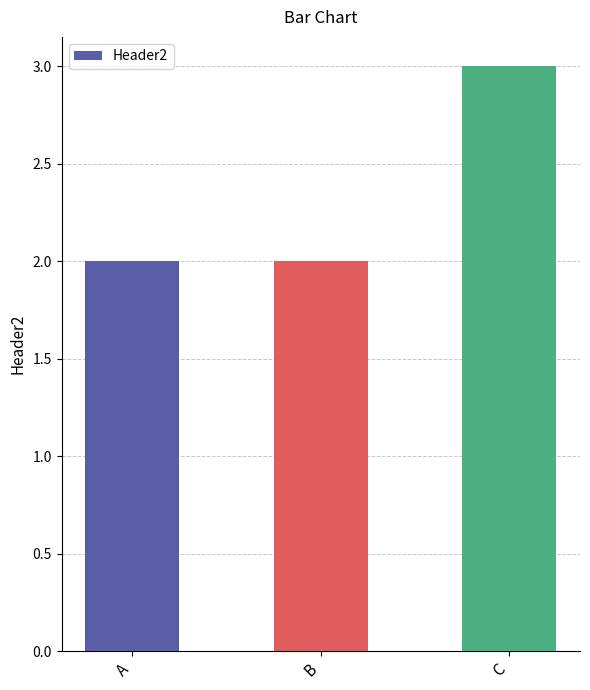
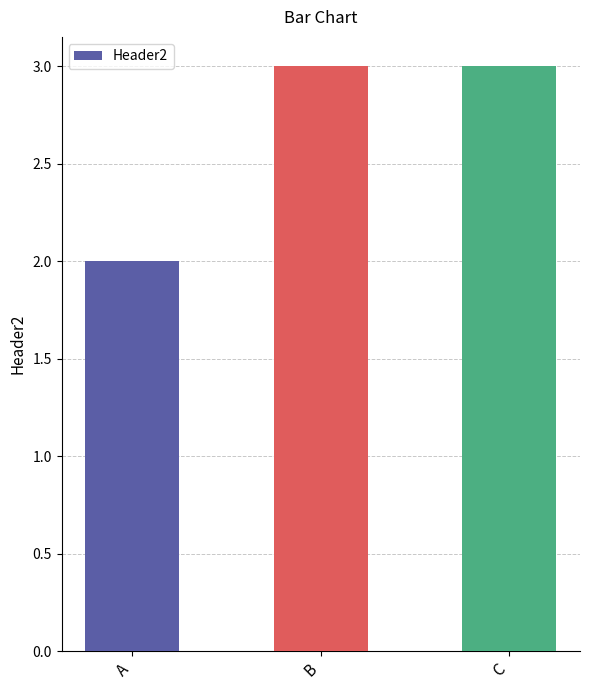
  {
    "A": 2,
-   "B": 2,
+   "B": 3,
    "C": 3
  }
